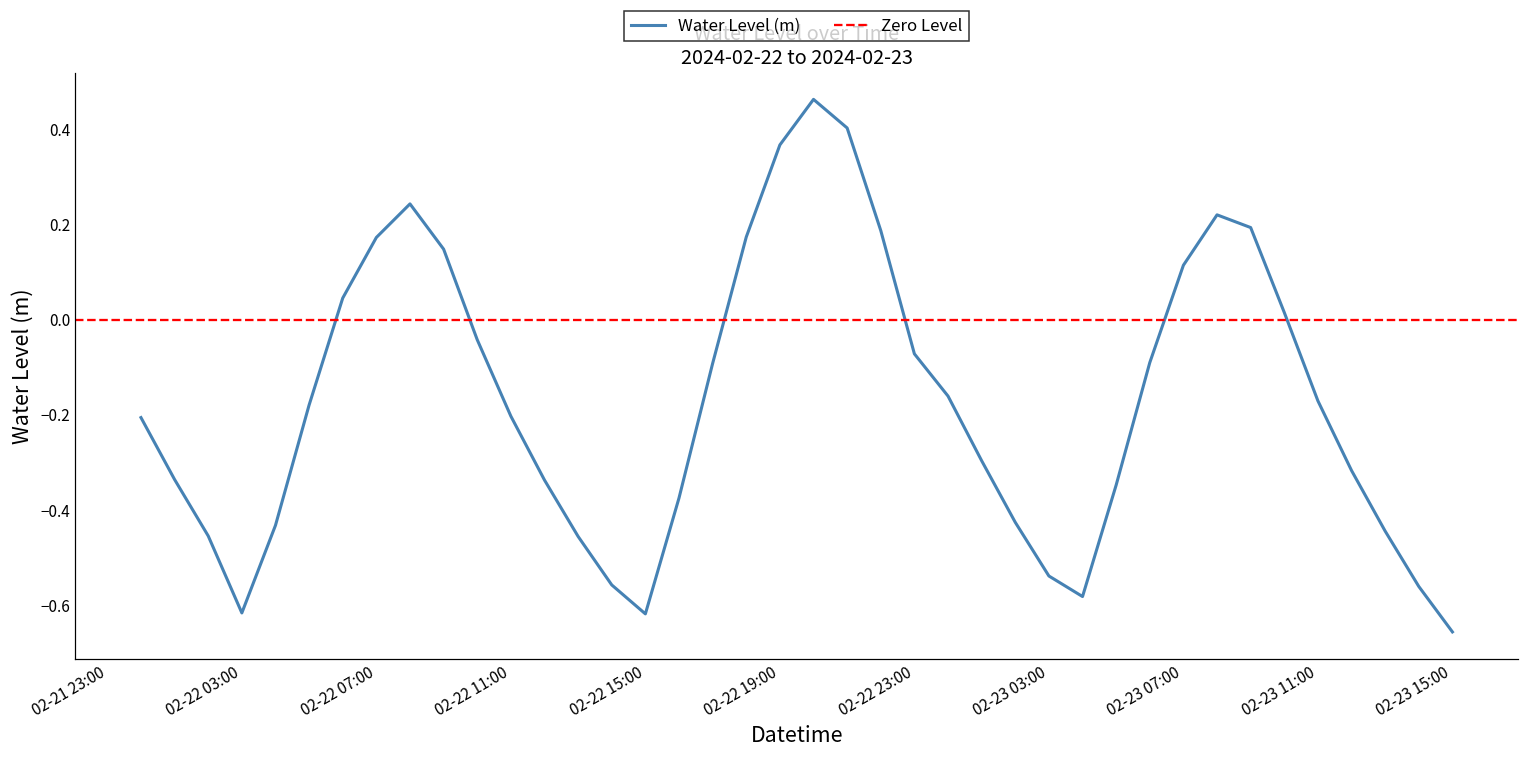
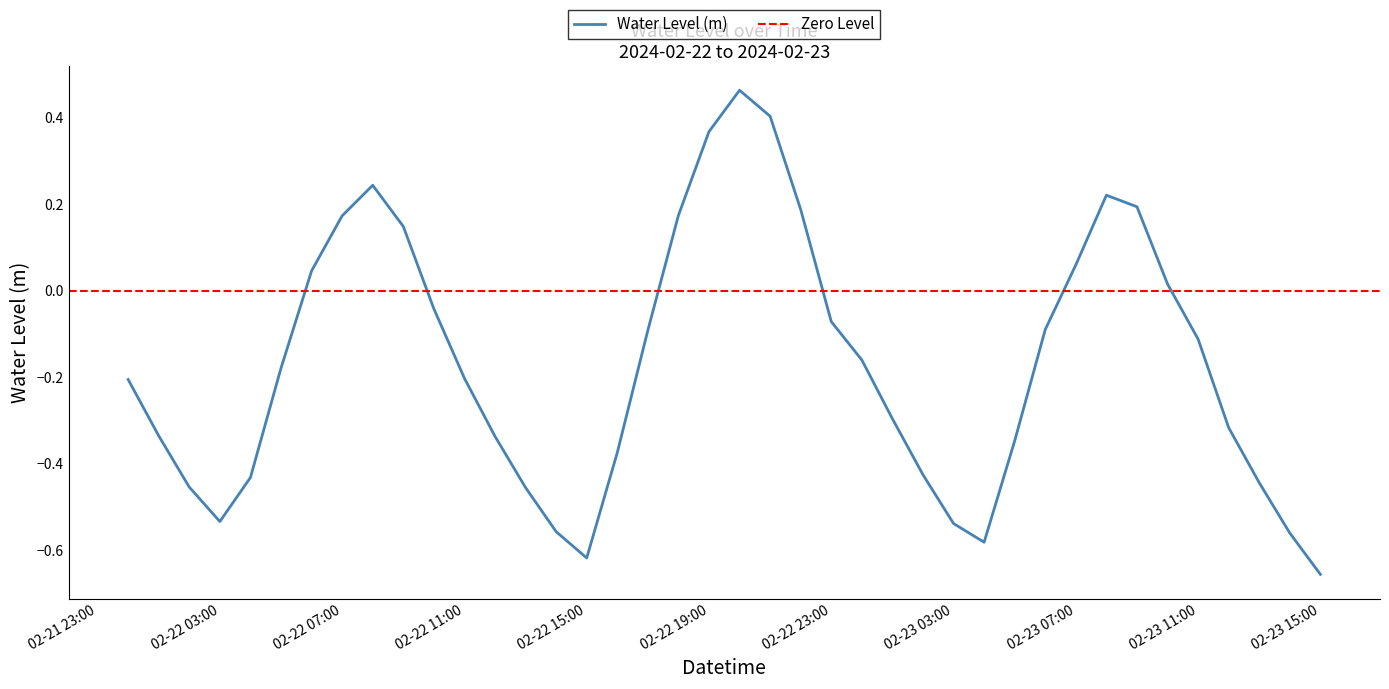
  {
-   "02-22 03:00": -0.62,
+   "02-22 03:00": -0.53,
    "02-22 07:00": 0.17,
    "02-22 11:00": -0.20,
    "02-22 15:00": -0.62,
    "02-22 19:00": 0.37,
    "02-22 23:00": -0.07,
    "02-23 03:00": -0.54,
-   "02-23 07:00": 0.11,
-   "02-23 11:00": -0.17,
+   "02-23 07:00": 0.06,
+   "02-23 11:00": -0.11,
    "02-23 15:00": -0.66
  }
